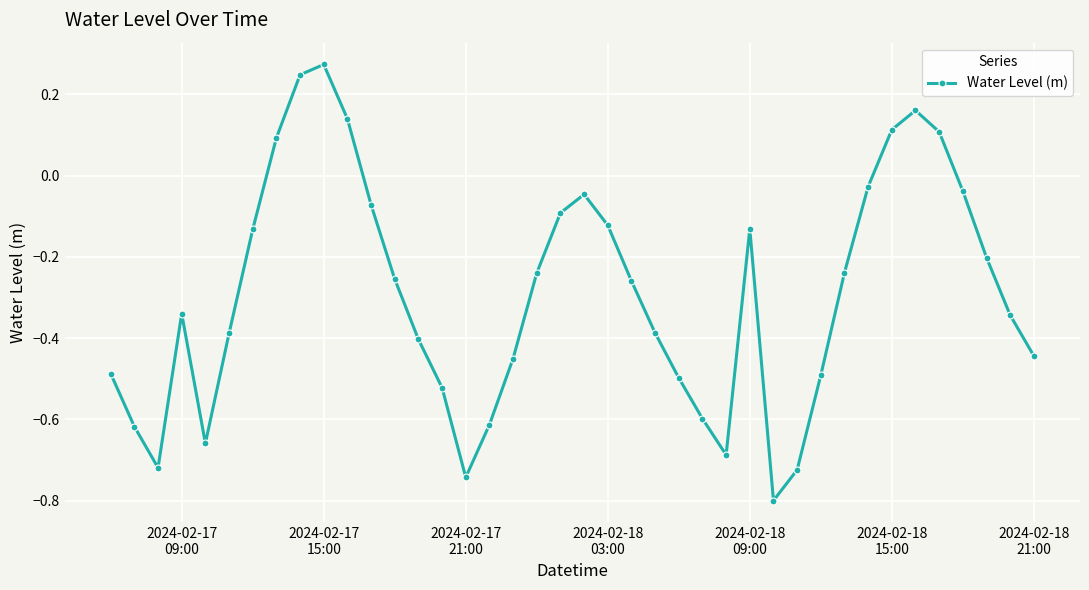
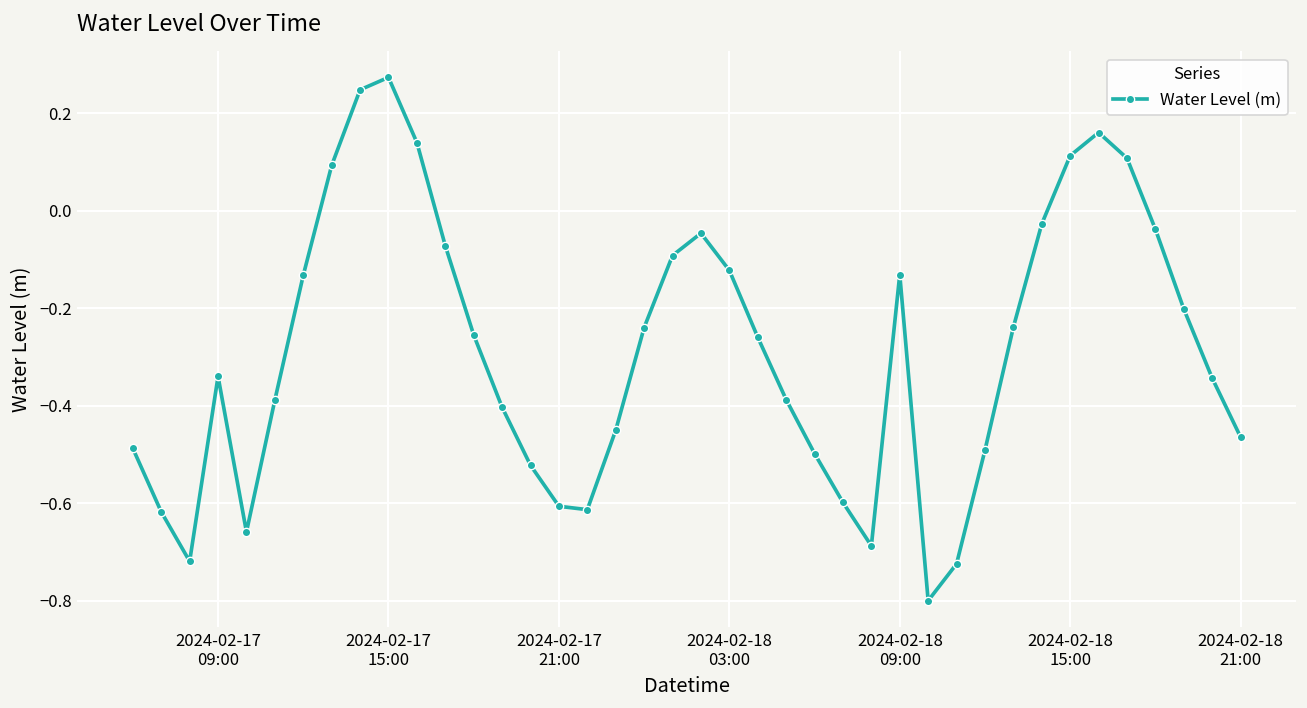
  {
    "2024-02-17 09:00": -0.34,
    "2024-02-17 15:00": 0.27,
-   "2024-02-17 21:00": -0.74,
+   "2024-02-17 21:00": -0.61,
    "2024-02-18 03:00": -0.12,
    "2024-02-18 09:00": -0.13,
    "2024-02-18 15:00": 0.11,
-   "2024-02-18 21:00": -0.44
+   "2024-02-18 21:00": -0.46
  }
